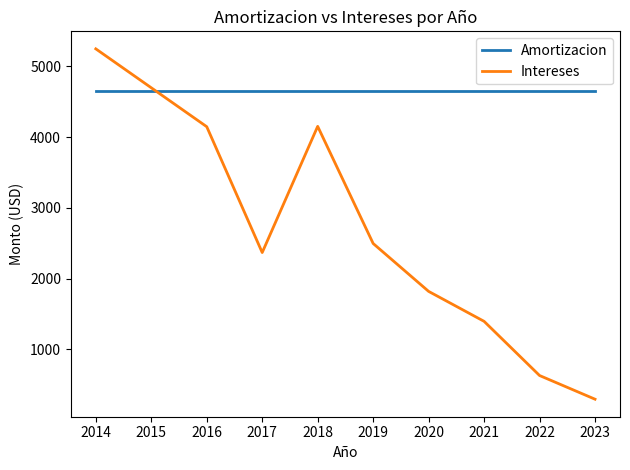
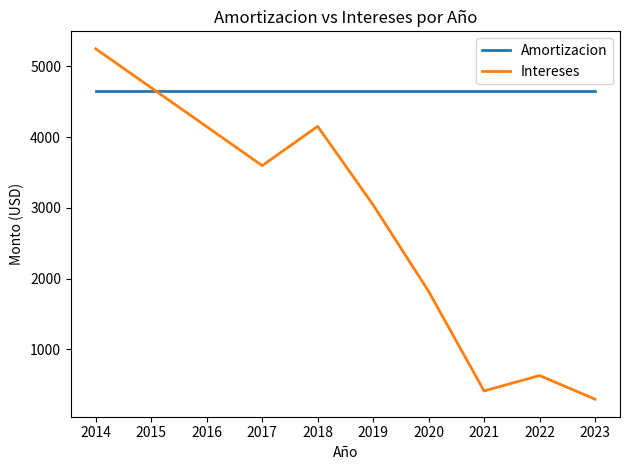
  {
    "Amortizacion": {
      "2014": 4600,
      "2015": 4600,
      "2016": 4600,
      "2017": 4600,
      "2018": 4600,
      "2019": 4600,
      "2020": 4600,
      "2021": 4600,
      "2022": 4600,
      "2023": 4600
    },
    "Intereses": {
      "2014": 5200,
      "2015": 4700,
      "2016": 4100,
-     "2017": 2400,
+     "2017": 3600,
      "2018": 4200,
-     "2019": 2500,
+     "2019": 3000,
      "2020": 1800,
-     "2021": 1400,
+     "2021": 400,
      "2022": 600,
      "2023": 300
    }
  }
